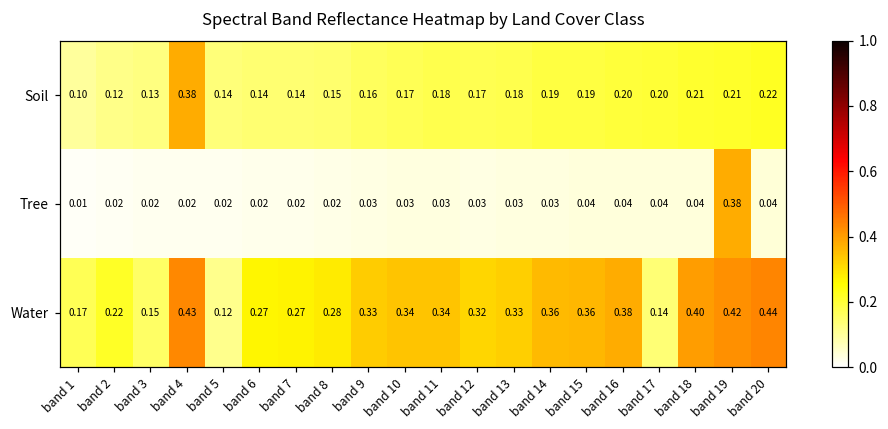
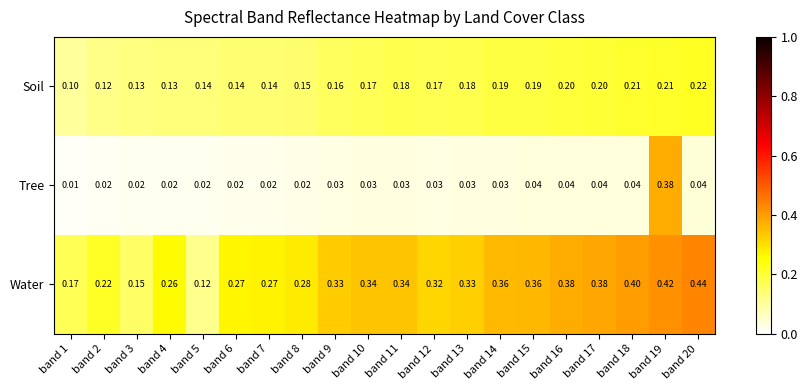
  {
    "Soil": {
      "band 1": 0.10,
      "band 2": 0.12,
      "band 3": 0.13,
-     "band 4": 0.38,
+     "band 4": 0.13,
      "band 5": 0.14,
      "band 6": 0.14,
      "band 7": 0.14,
      "band 8": 0.15,
      "band 9": 0.16,
      "band 10": 0.17,
      "band 11": 0.18,
      "band 12": 0.17,
      "band 13": 0.18,
      "band 14": 0.19,
      "band 15": 0.19,
      "band 16": 0.20,
      "band 17": 0.20,
      "band 18": 0.21,
      "band 19": 0.21,
      "band 20": 0.22
    },
    "Tree": {
      "band 1": 0.01,
      "band 2": 0.02,
      "band 3": 0.02,
      "band 4": 0.02,
      "band 5": 0.02,
      "band 6": 0.02,
      "band 7": 0.02,
      "band 8": 0.02,
      "band 9": 0.03,
      "band 10": 0.03,
      "band 11": 0.03,
      "band 12": 0.03,
      "band 13": 0.03,
      "band 14": 0.03,
      "band 15": 0.04,
      "band 16": 0.04,
      "band 17": 0.04,
      "band 18": 0.04,
      "band 19": 0.38,
      "band 20": 0.04
    },
    "Water": {
      "band 1": 0.17,
      "band 2": 0.22,
      "band 3": 0.15,
-     "band 4": 0.43,
+     "band 4": 0.26,
      "band 5": 0.12,
      "band 6": 0.27,
      "band 7": 0.27,
      "band 8": 0.28,
      "band 9": 0.33,
      "band 10": 0.34,
      "band 11": 0.34,
      "band 12": 0.32,
      "band 13": 0.33,
      "band 14": 0.36,
      "band 15": 0.36,
      "band 16": 0.38,
-     "band 17": 0.14,
+     "band 17": 0.38,
      "band 18": 0.40,
      "band 19": 0.42,
      "band 20": 0.44
    }
  }
